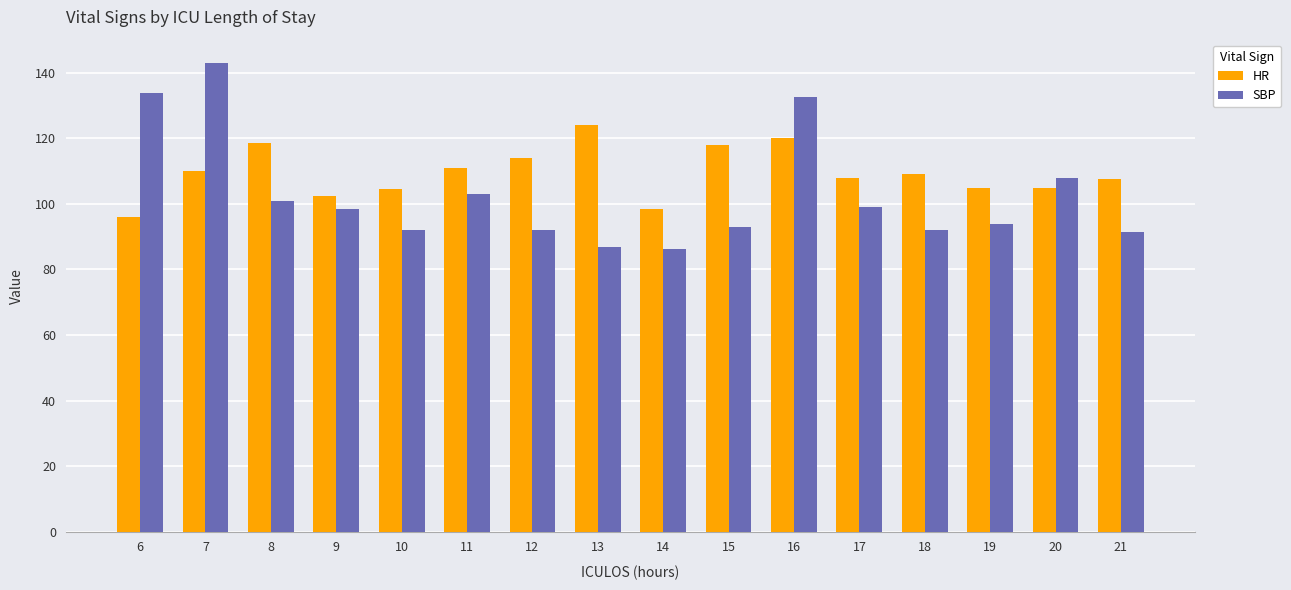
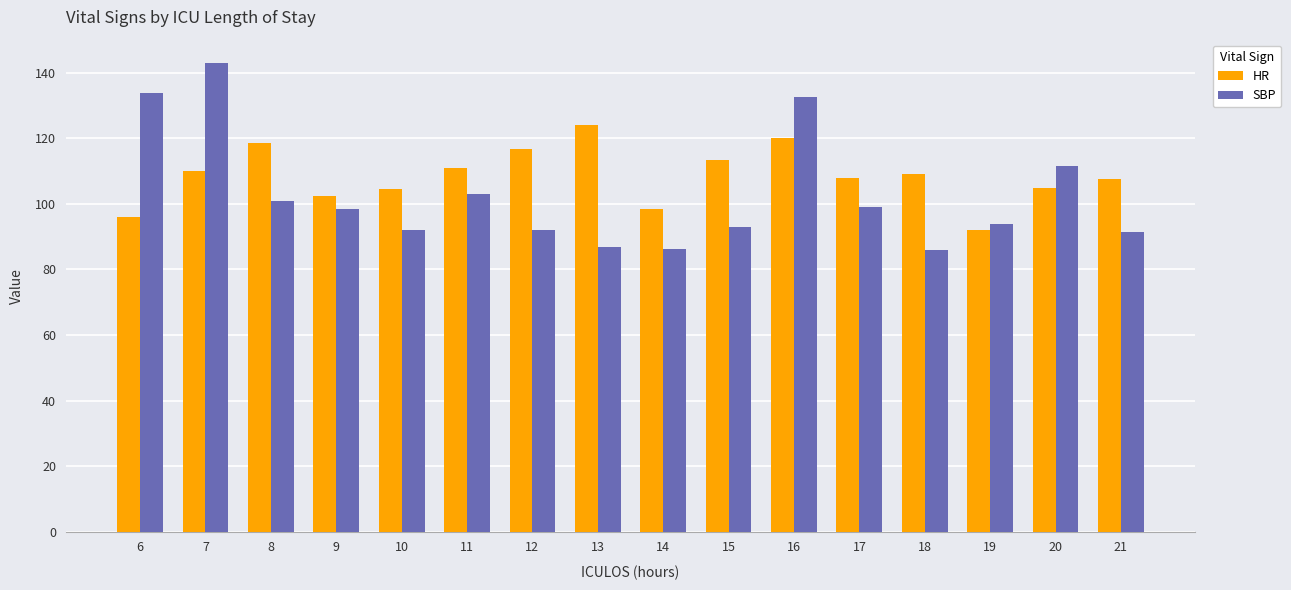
  {
    "HR": {
      "6": 96,
      "7": 110,
      "8": 119,
      "9": 103,
      "10": 105,
      "11": 111,
-     "12": 114,
+     "12": 117,
      "13": 124,
      "14": 99,
-     "15": 118,
+     "15": 113,
      "16": 120,
      "17": 108,
      "18": 109,
-     "19": 105,
+     "19": 92,
      "20": 105,
      "21": 108
    },
    "SBP": {
      "6": 134,
      "7": 143,
      "8": 101,
      "9": 99,
      "10": 92,
      "11": 103,
      "12": 92,
      "13": 87,
      "14": 86,
      "15": 93,
      "16": 133,
      "17": 99,
-     "18": 92,
+     "18": 86,
      "19": 94,
-     "20": 108,
+     "20": 112,
      "21": 92
    }
  }
